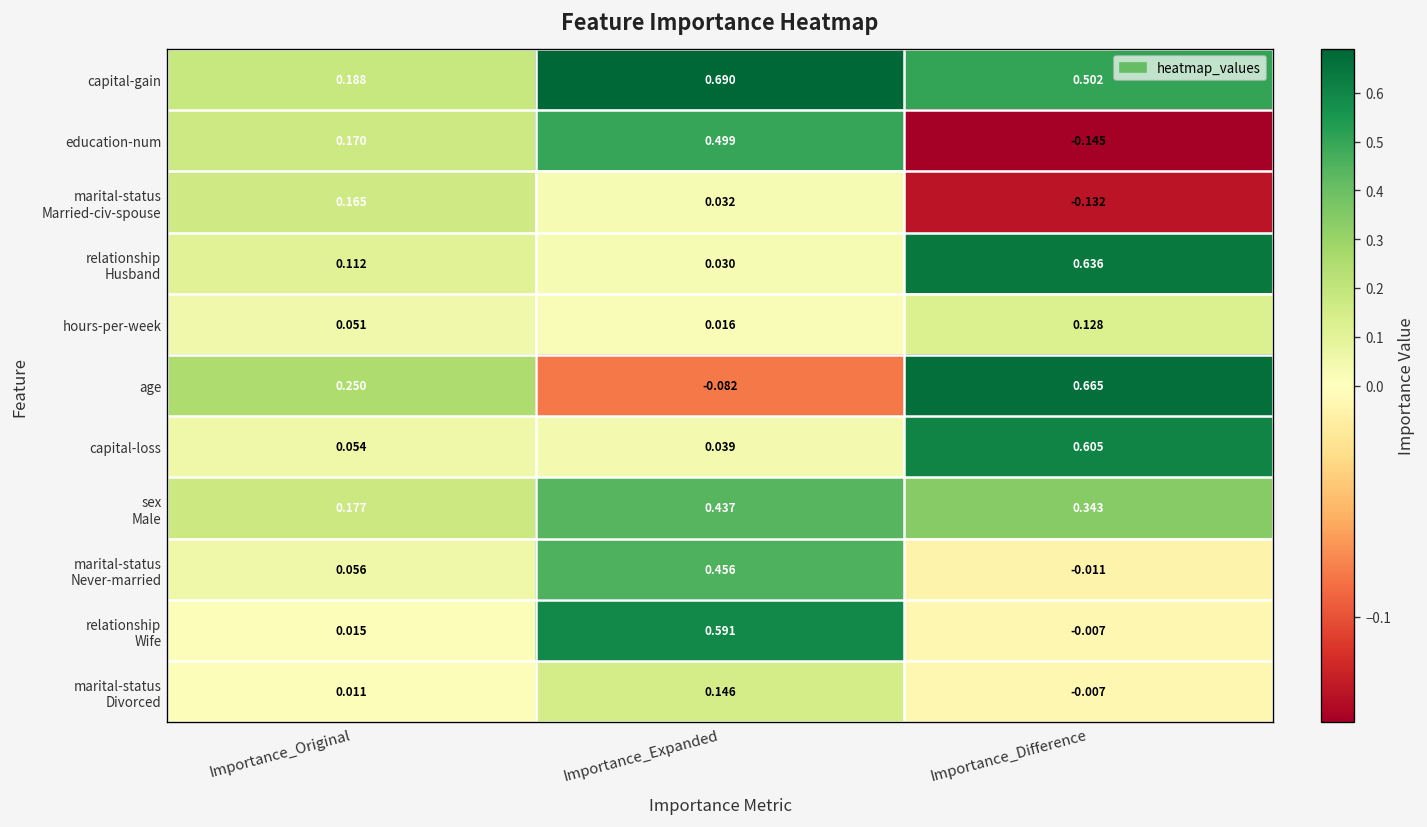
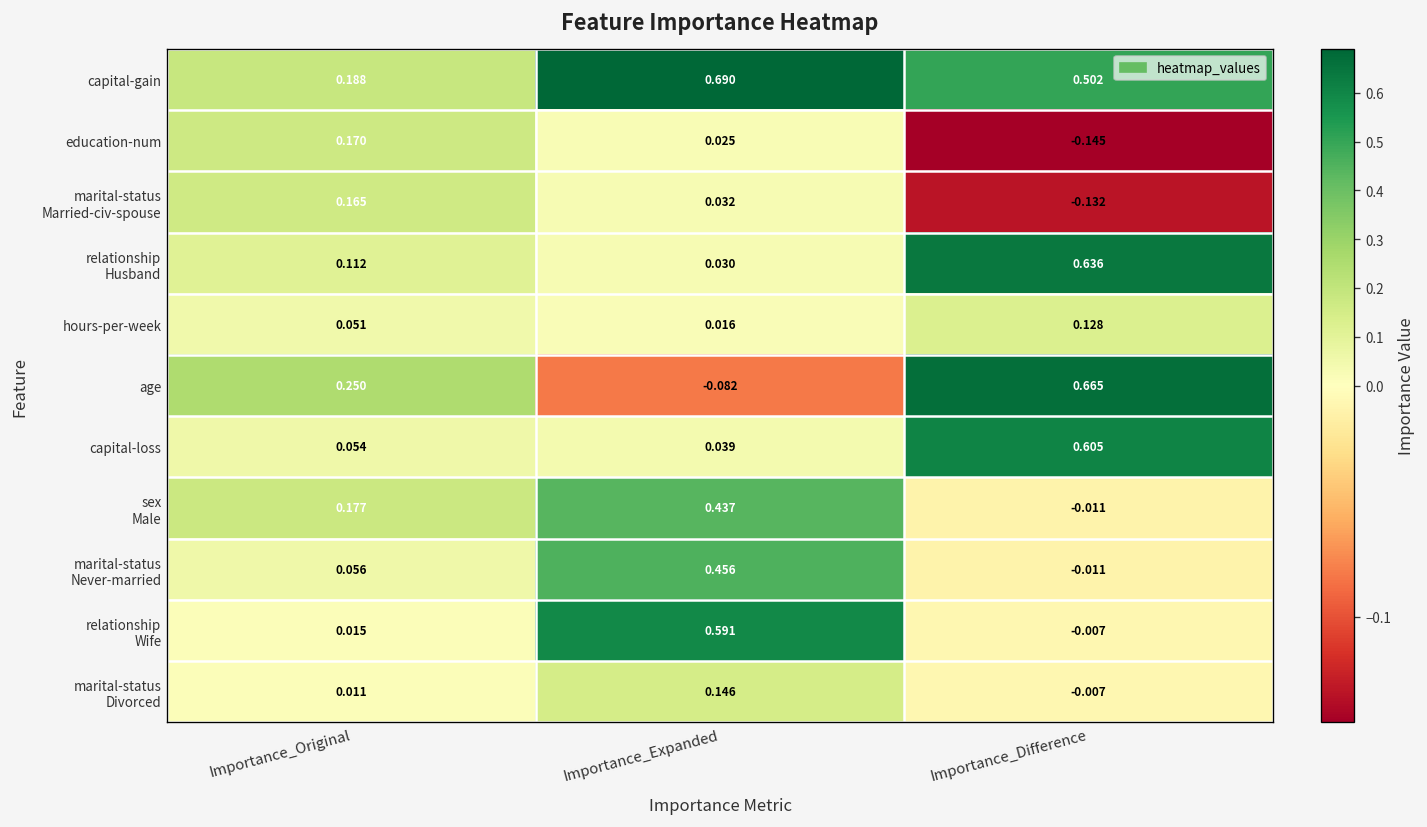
  {
    "capital-gain": {
      "Importance_Original": 0.188,
      "Importance_Expanded": 0.690,
      "Importance_Difference": 0.502
    },
    "education-num": {
      "Importance_Original": 0.170,
-     "Importance_Expanded": 0.499,
+     "Importance_Expanded": 0.025,
      "Importance_Difference": -0.145
    },
    "marital-status Married-civ-spouse": {
      "Importance_Original": 0.165,
      "Importance_Expanded": 0.032,
      "Importance_Difference": -0.132
    },
    "relationship Husband": {
      "Importance_Original": 0.112,
      "Importance_Expanded": 0.030,
      "Importance_Difference": 0.636
    },
    "hours-per-week": {
      "Importance_Original": 0.051,
      "Importance_Expanded": 0.016,
      "Importance_Difference": 0.128
    },
    "age": {
      "Importance_Original": 0.250,
      "Importance_Expanded": -0.082,
      "Importance_Difference": 0.665
    },
    "capital-loss": {
      "Importance_Original": 0.054,
      "Importance_Expanded": 0.039,
      "Importance_Difference": 0.605
    },
    "sex Male": {
      "Importance_Original": 0.177,
      "Importance_Expanded": 0.437,
-     "Importance_Difference": 0.343
+     "Importance_Difference": -0.011
    },
    "marital-status Never-married": {
      "Importance_Original": 0.056,
      "Importance_Expanded": 0.456,
      "Importance_Difference": -0.011
    },
    "relationship Wife": {
      "Importance_Original": 0.015,
      "Importance_Expanded": 0.591,
      "Importance_Difference": -0.007
    },
    "marital-status Divorced": {
      "Importance_Original": 0.011,
      "Importance_Expanded": 0.146,
      "Importance_Difference": -0.007
    }
  }
